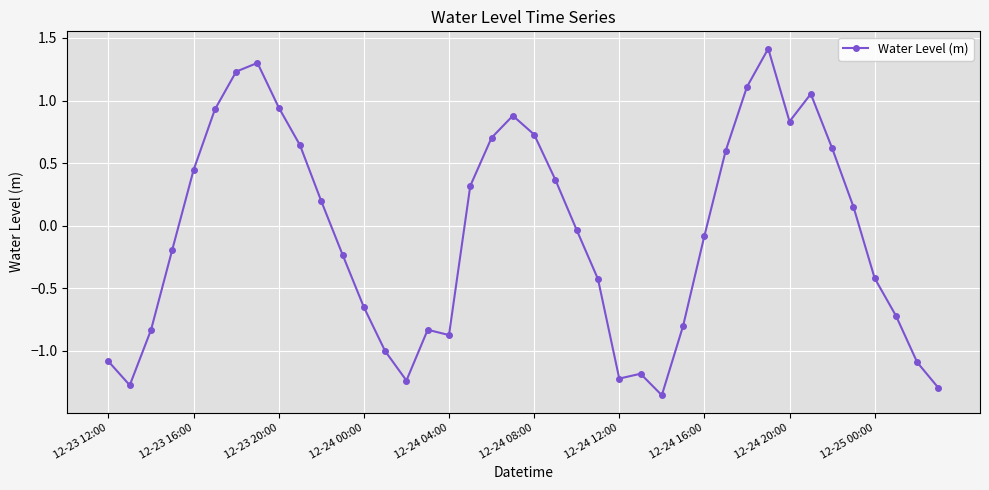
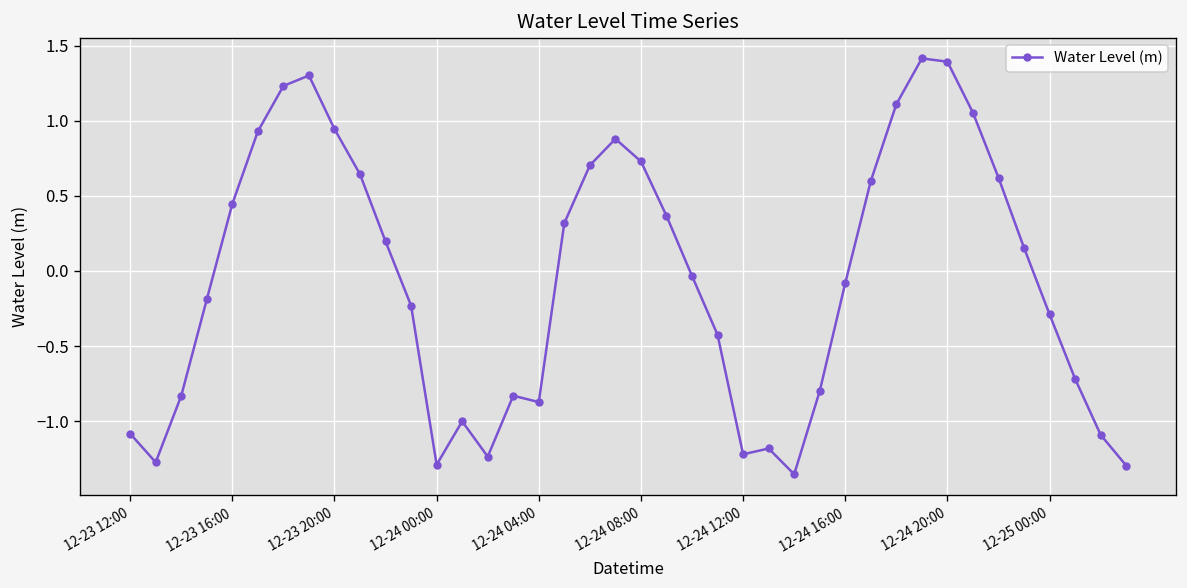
  {
    "12-23 12:00": -1.08,
    "12-23 16:00": 0.45,
    "12-23 20:00": 0.94,
-   "12-24 00:00": -0.65,
+   "12-24 00:00": -1.29,
    "12-24 04:00": -0.87,
    "12-24 08:00": 0.73,
    "12-24 12:00": -1.22,
    "12-24 16:00": -0.08,
-   "12-24 20:00": 0.83,
-   "12-25 00:00": -0.42
+   "12-24 20:00": 1.39,
+   "12-25 00:00": -0.29
  }
